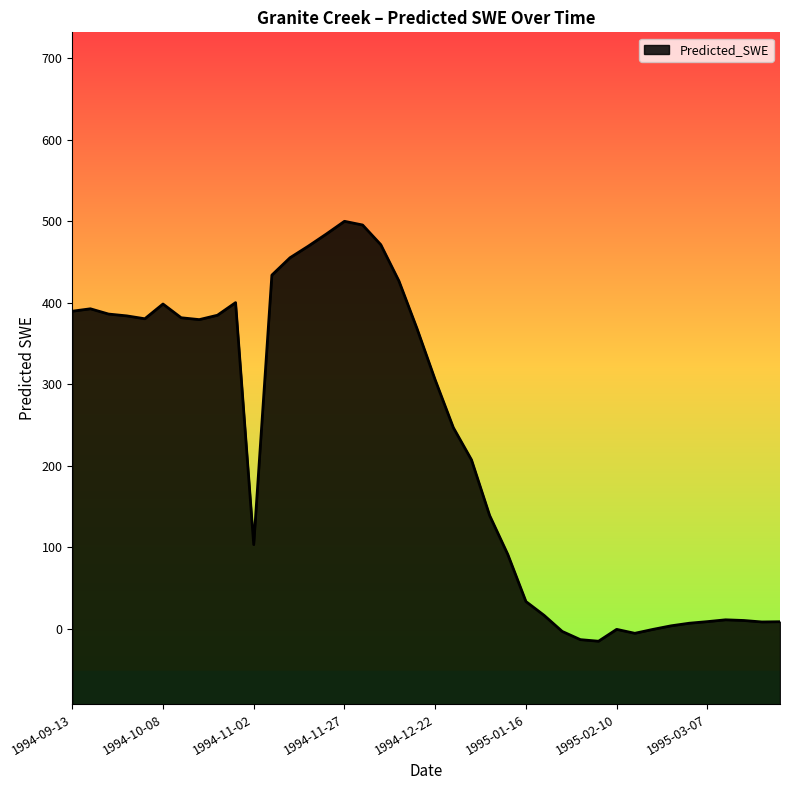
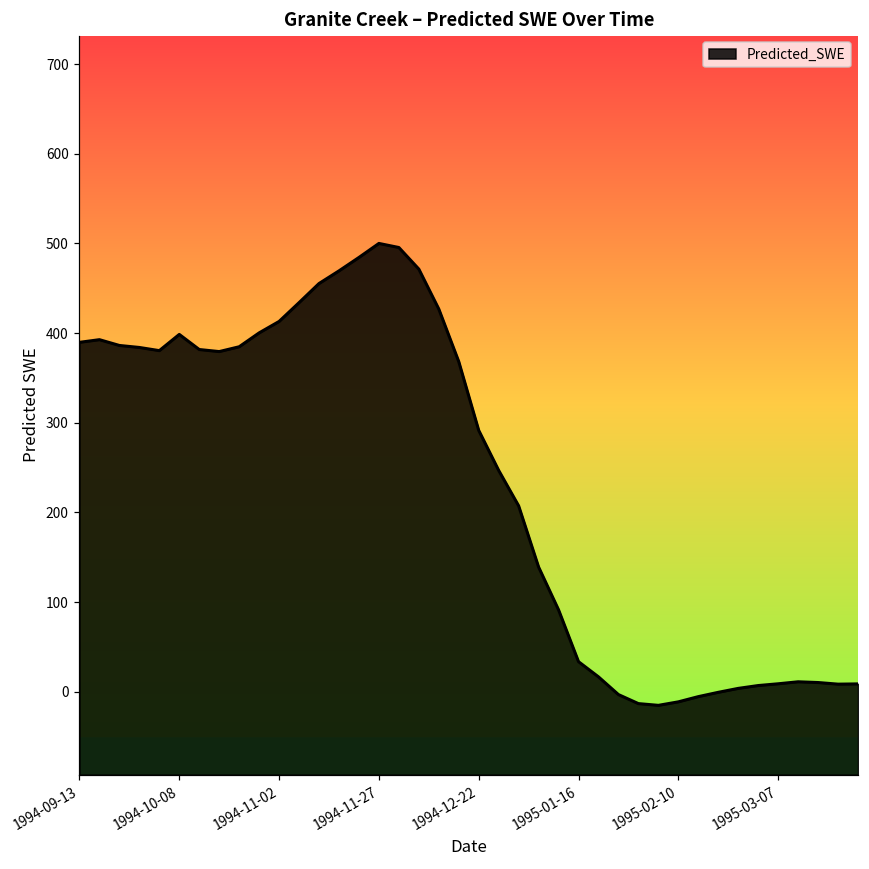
  {
    "1994-09-13": 390,
    "1994-10-08": 400,
-   "1994-11-02": 100,
+   "1994-11-02": 410,
    "1994-11-27": 500,
-   "1994-12-22": 310,
+   "1994-12-22": 290,
    "1995-01-16": 30,
-   "1995-02-10": 0,
+   "1995-02-10": -10,
    "1995-03-07": 10
  }
